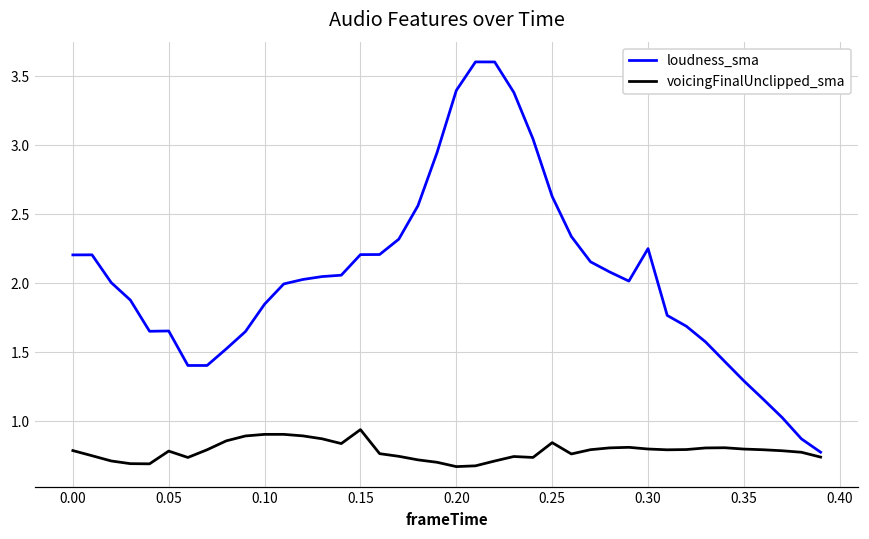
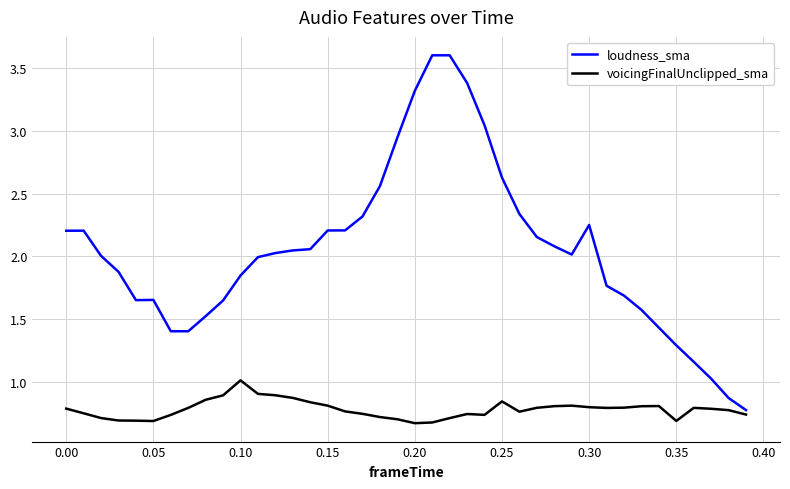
  {
    "loudness_sma": {
      "0.00": 2.21,
      "0.05": 1.65,
      "0.10": 1.85,
      "0.15": 2.21,
-     "0.20": 3.40,
+     "0.20": 3.32,
      "0.25": 2.63,
      "0.30": 2.25,
      "0.35": 1.29
    },
    "voicingFinalUnclipped_sma": {
      "0.00": 0.79,
-     "0.05": 0.78,
-     "0.10": 0.90,
-     "0.15": 0.94,
+     "0.05": 0.69,
+     "0.10": 1.01,
+     "0.15": 0.81,
      "0.20": 0.67,
      "0.25": 0.84,
      "0.30": 0.80,
-     "0.35": 0.80
+     "0.35": 0.69
    }
  }
